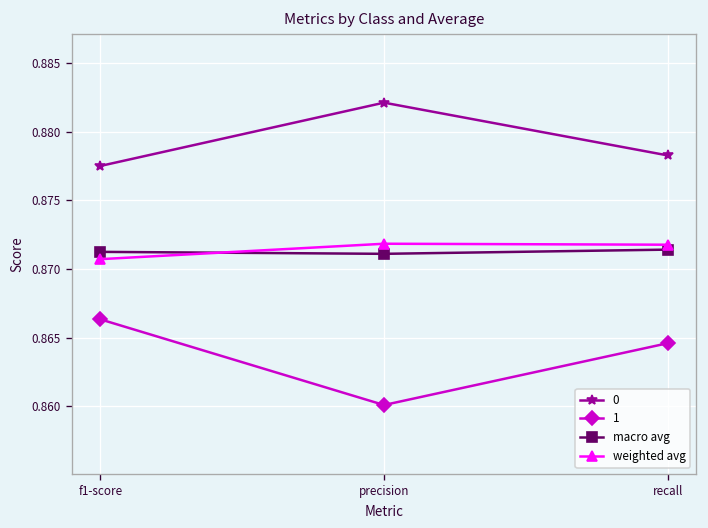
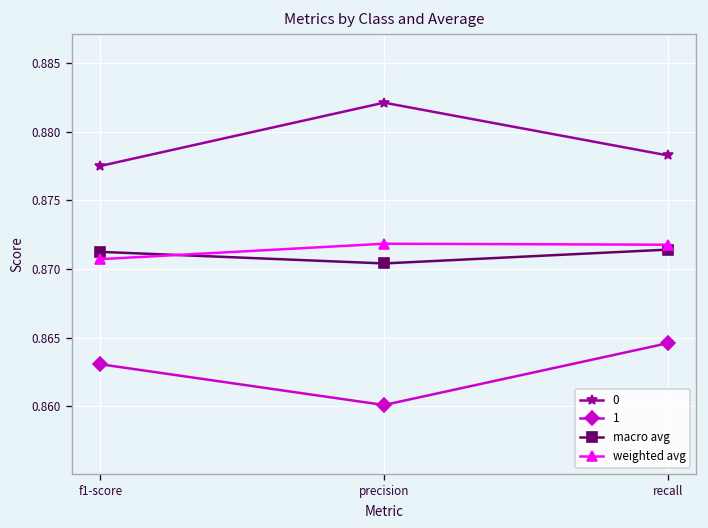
  {
    "0": {
      "f1-score": 0.8775,
      "precision": 0.8821,
      "recall": 0.8783
    },
    "1": {
-     "f1-score": 0.8663,
+     "f1-score": 0.8631,
      "precision": 0.8601,
      "recall": 0.8646
    },
    "macro avg": {
      "f1-score": 0.8712,
-     "precision": 0.8711,
+     "precision": 0.8704,
      "recall": 0.8714
    },
    "weighted avg": {
      "f1-score": 0.8707,
      "precision": 0.8718,
      "recall": 0.8718
    }
  }
